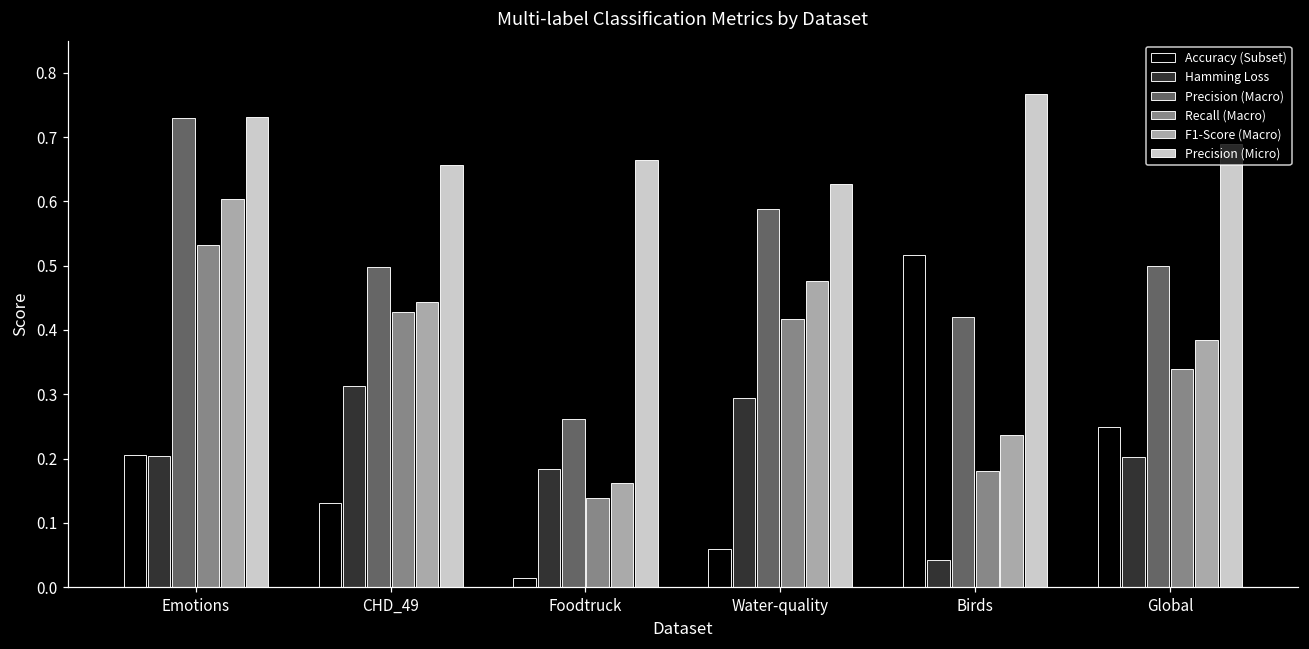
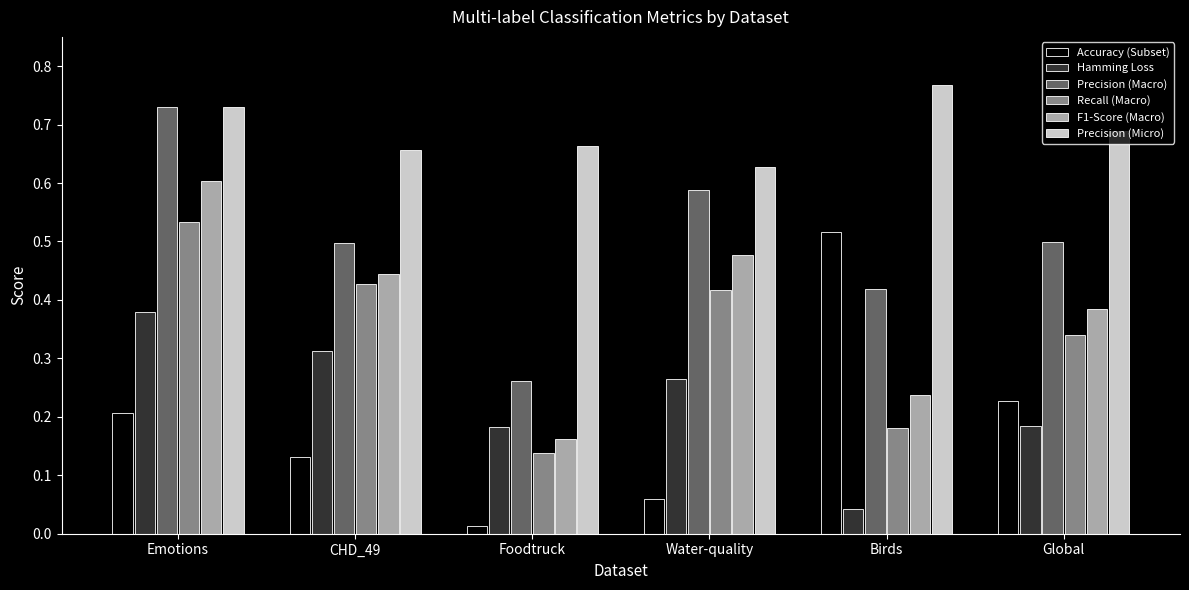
  {
    "Accuracy (Subset)": {
      "Emotions": 0.21,
      "CHD_49": 0.13,
      "Foodtruck": 0.01,
      "Water-quality": 0.06,
      "Birds": 0.52,
-     "Global": 0.25
+     "Global": 0.23
    },
    "Hamming Loss": {
-     "Emotions": 0.20,
+     "Emotions": 0.38,
      "CHD_49": 0.31,
      "Foodtruck": 0.18,
-     "Water-quality": 0.29,
+     "Water-quality": 0.26,
      "Birds": 0.04,
-     "Global": 0.20
+     "Global": 0.18
    }
  }
